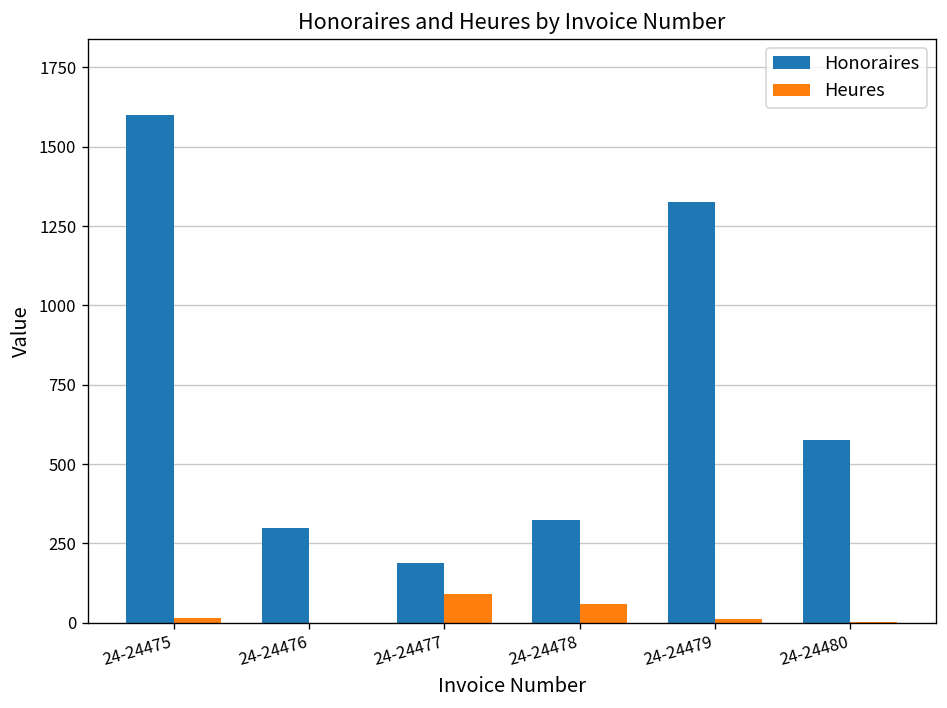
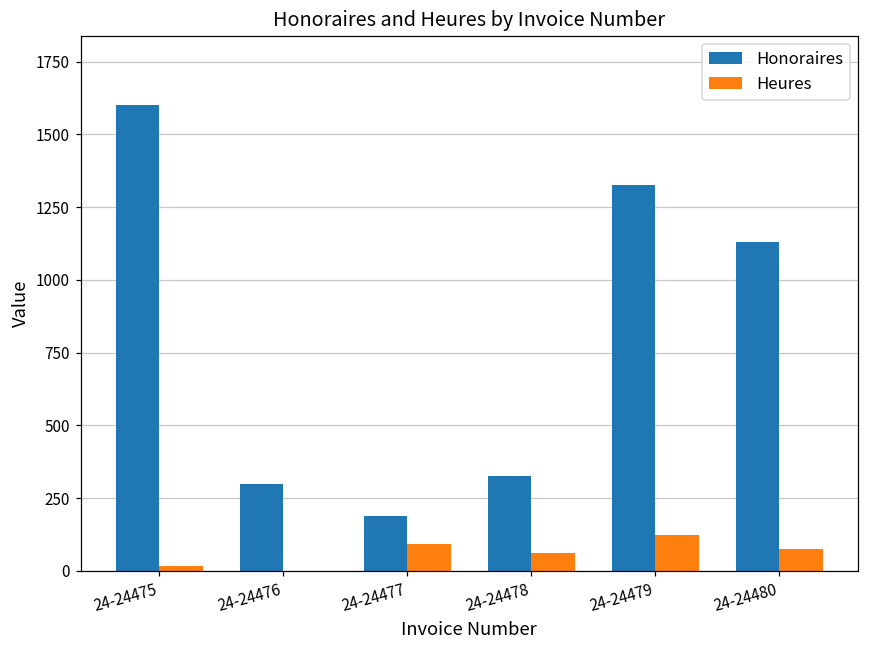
  {
    "Honoraires": {
      "24-24475": 1600,
      "24-24476": 300,
      "24-24477": 190,
      "24-24478": 330,
      "24-24479": 1330,
-     "24-24480": 580
+     "24-24480": 1130
    },
    "Heures": {
      "24-24475": 20,
      "24-24477": 90,
      "24-24478": 60,
-     "24-24479": 10,
-     "24-24480": 0
+     "24-24479": 120,
+     "24-24480": 70
    }
  }
